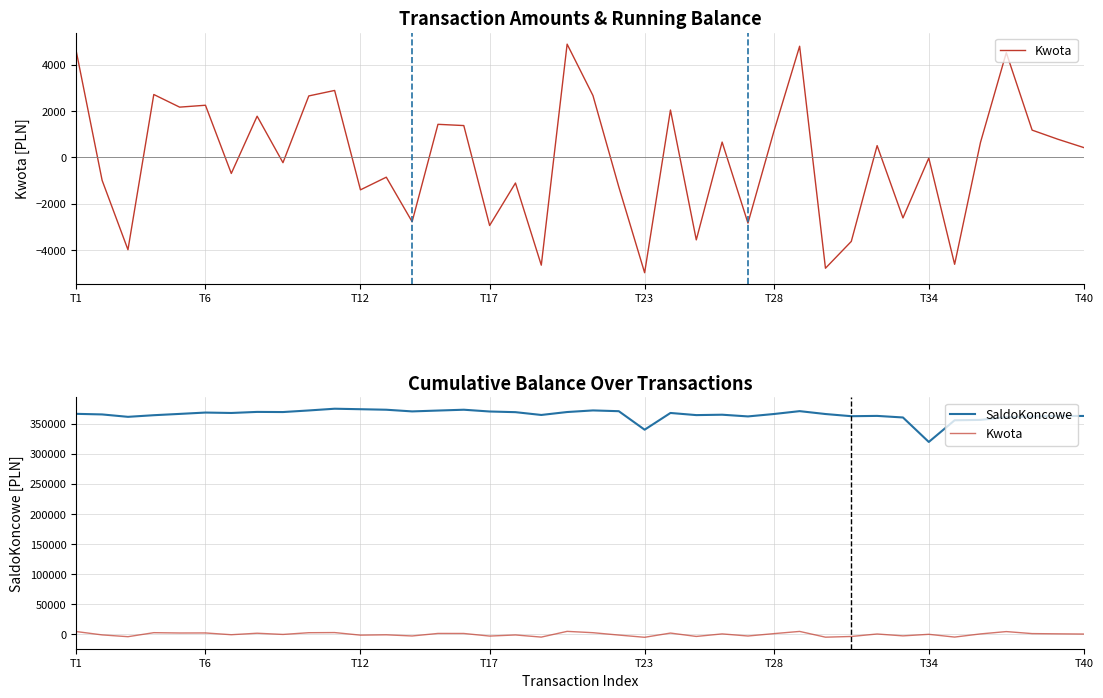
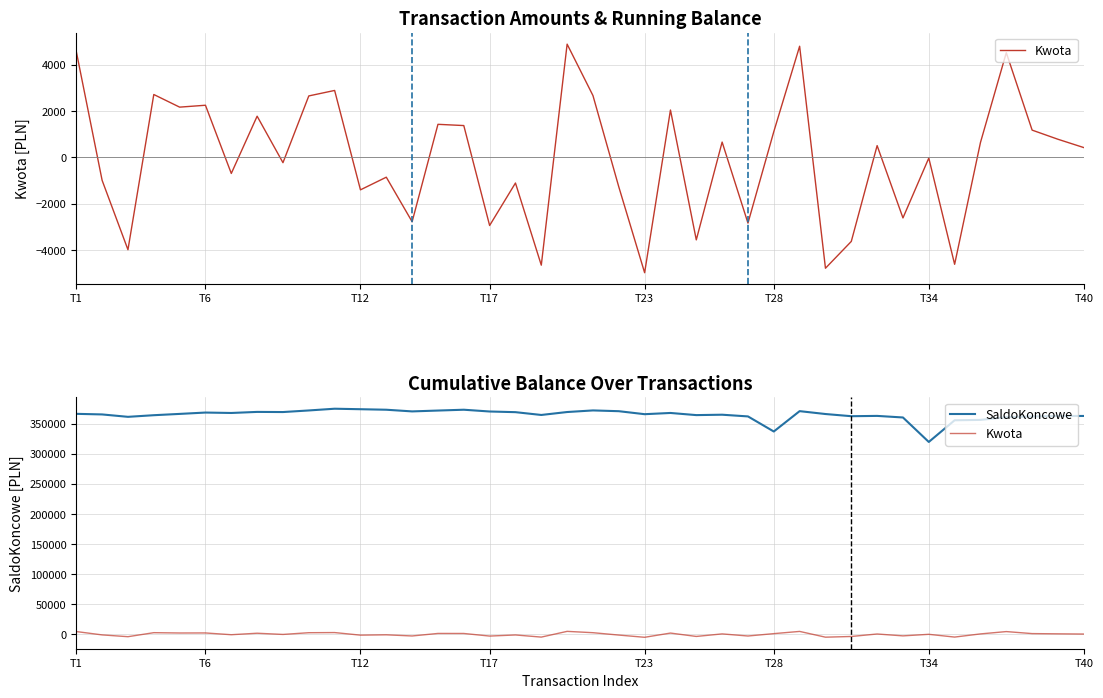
  {
    "Transaction Amounts & Running Balance": {
      "T1": 4600,
      "T6": 2200,
      "T12": -1400,
      "T17": -2900,
      "T23": -5000,
      "T28": 1100,
      "T34": 0,
      "T40": 400
    },
    "Cumulative Balance Over Transactions": {
      "SaldoKoncowe": {
        "T1": 370000,
        "T6": 370000,
        "T12": 370000,
        "T17": 370000,
-       "T23": 340000,
-       "T28": 370000,
+       "T23": 370000,
+       "T28": 340000,
        "T34": 320000,
        "T40": 360000
      },
      "Kwota": {
        "T1": 0,
        "T6": 0,
        "T12": 0,
        "T17": 0,
        "T23": 0,
        "T28": 0,
        "T34": 0,
        "T40": 0
      }
    }
  }
